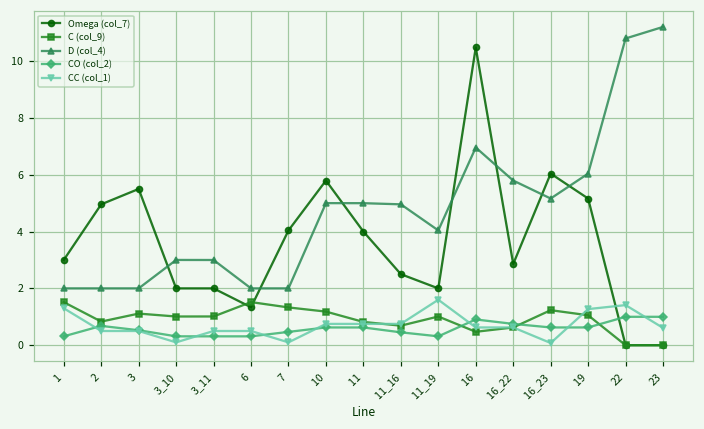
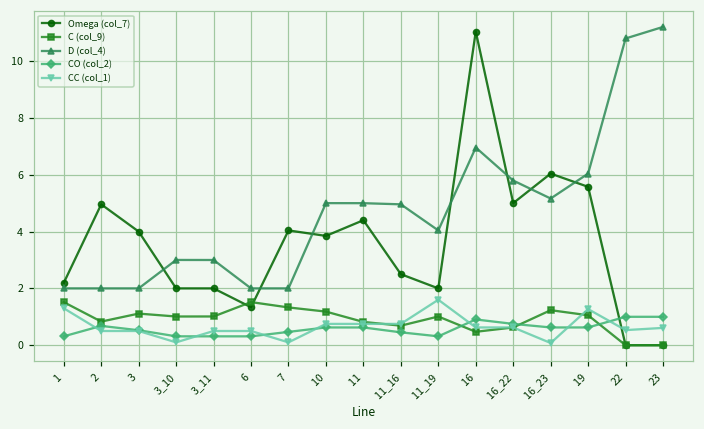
  {
    "Omega (col_7)": {
-     "1": 3.0,
+     "1": 2.2,
      "2": 5.0,
-     "3": 5.5,
+     "3": 4.0,
      "3_10": 2.0,
      "3_11": 2.0,
      "6": 1.3,
      "7": 4.0,
-     "10": 5.8,
-     "11": 4.0,
+     "10": 3.8,
+     "11": 4.4,
      "11_16": 2.5,
      "11_19": 2.0,
-     "16": 10.5,
-     "16_22": 2.9,
+     "16": 11.0,
+     "16_22": 5.0,
      "16_23": 6.0,
-     "19": 5.2
+     "19": 5.6
    },
    "CC (col_1)": {
      "1": 1.3,
      "2": 0.5,
      "3_10": 0.1,
      "3_11": 0.5,
      "6": 0.5,
      "7": 0.1,
      "10": 0.8,
      "11_19": 1.6,
      "16": 0.6,
      "16_23": 0.1,
      "19": 1.3,
-     "22": 1.4,
+     "22": 0.5,
      "23": 0.6
    }
  }
